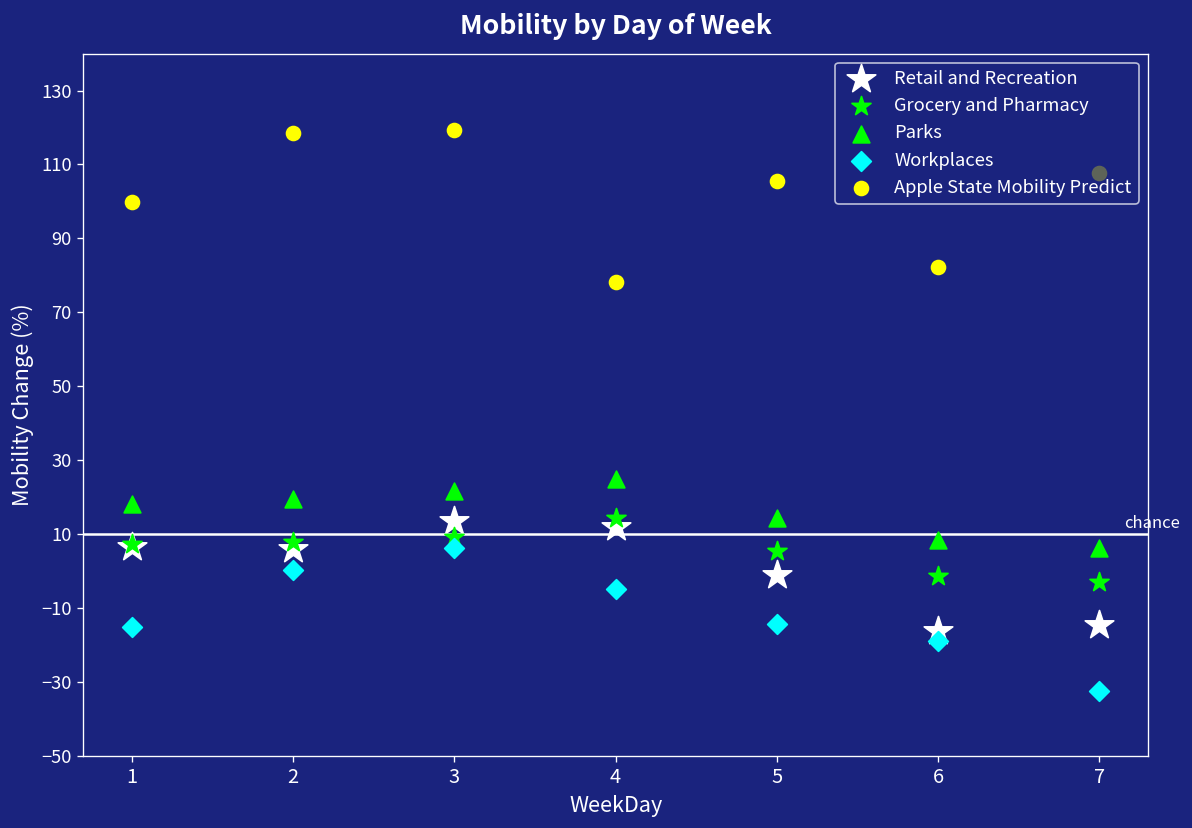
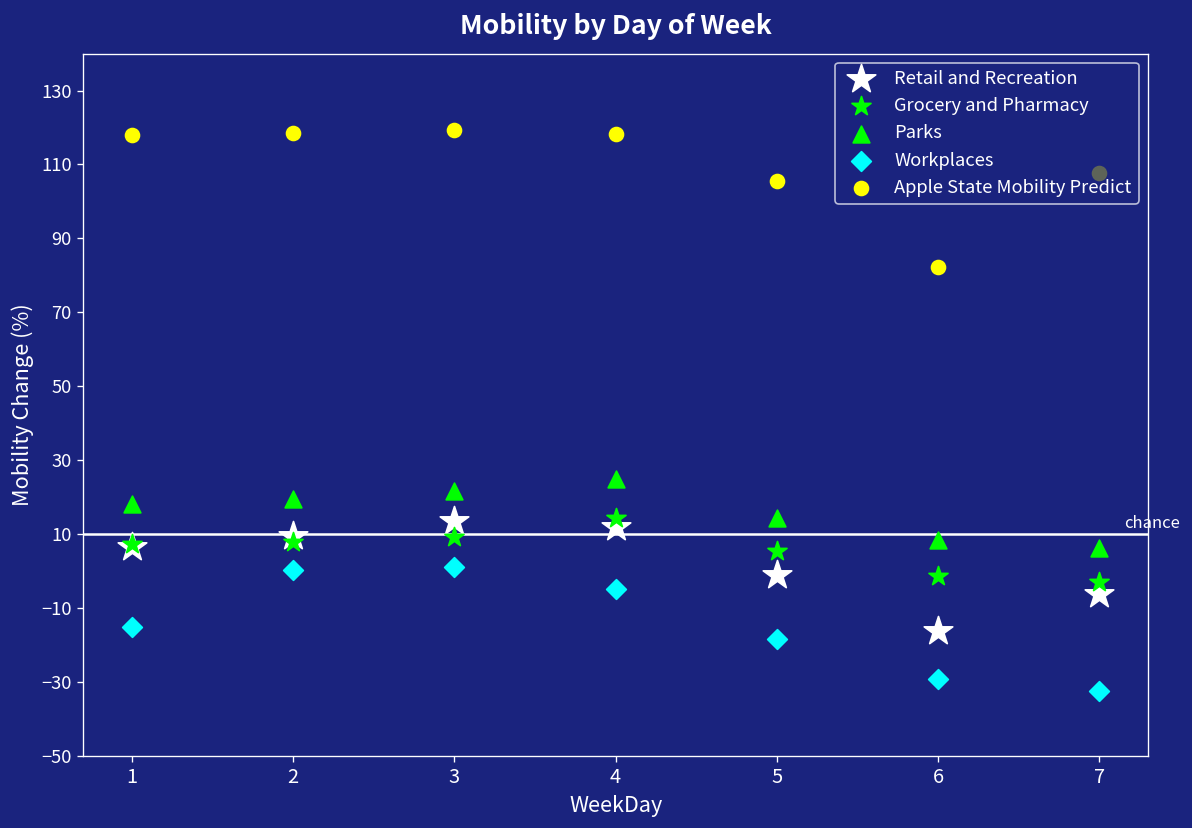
  {
    "Retail and Recreation": {
-     "2": 6,
-     "7": -15
+     "2": 9,
+     "7": -6
    },
    "Workplaces": {
-     "3": 6,
-     "5": -15,
-     "6": -19
+     "3": 1,
+     "5": -18,
+     "6": -29
    },
    "Apple State Mobility Predict": {
-     "1": 100,
-     "4": 78
+     "1": 118,
+     "4": 118
    }
  }
